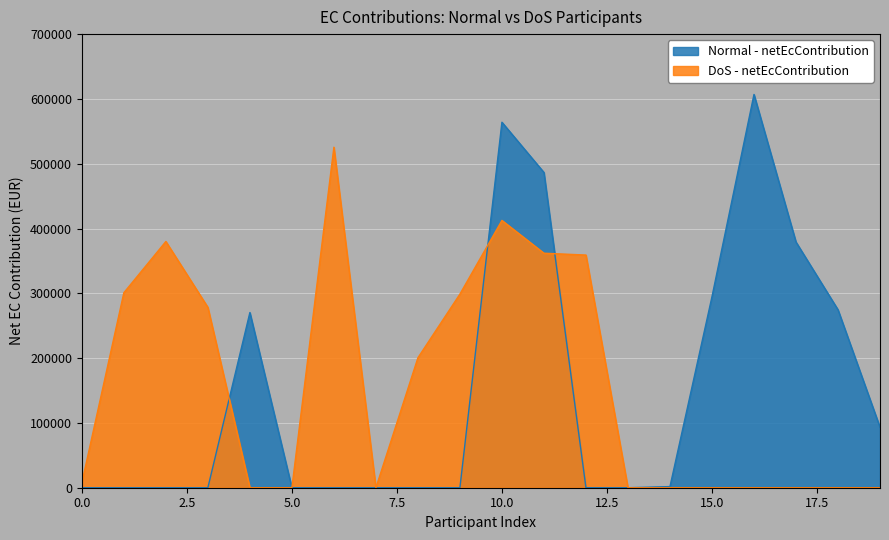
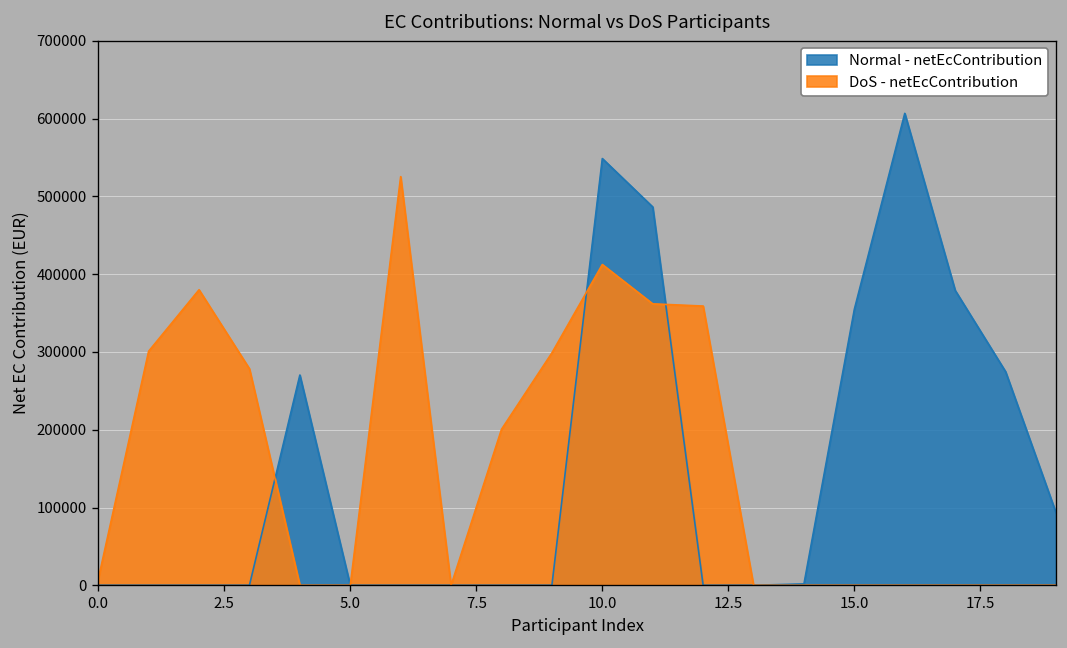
  {
    "Normal - netEcContribution": {
      "0.0": 0,
-     "10.0": 560000,
-     "15.0": 290000
+     "10.0": 550000,
+     "15.0": 350000
    },
    "DoS - netEcContribution": {
      "0.0": 10000,
      "10.0": 410000,
      "15.0": 0
    }
  }
